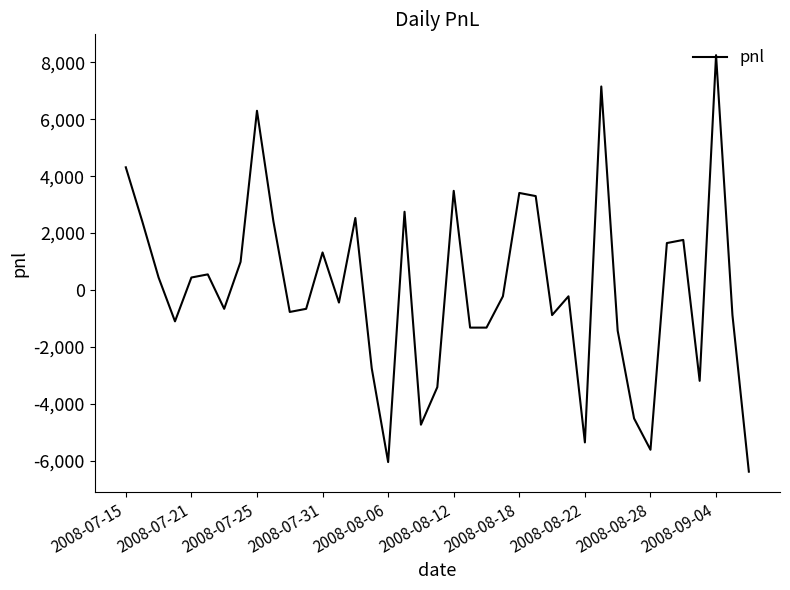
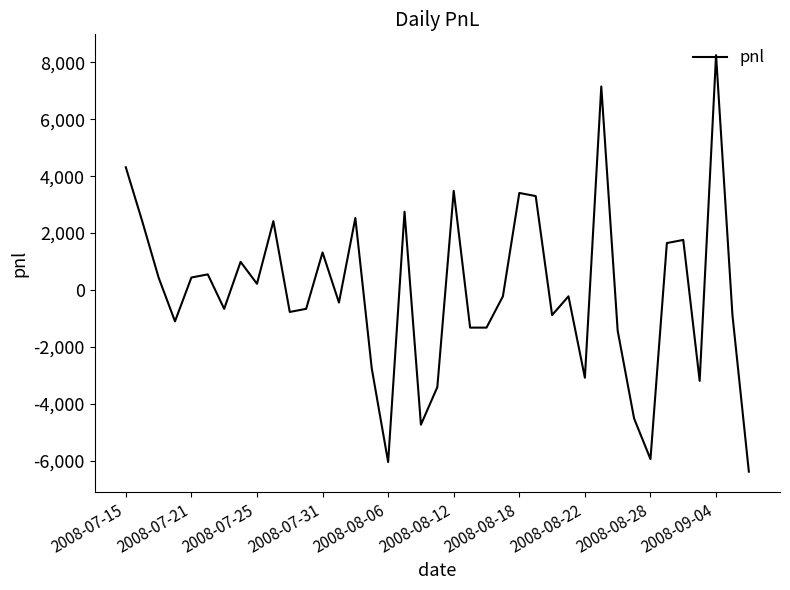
  {
    "2008-07-15": "4,300",
    "2008-07-21": "400",
-   "2008-07-25": "6,300",
+   "2008-07-25": "200",
    "2008-07-31": "1,300",
    "2008-08-06": "-6,000",
    "2008-08-12": "3,500",
    "2008-08-18": "3,400",
-   "2008-08-22": "-5,400",
-   "2008-08-28": "-5,600",
+   "2008-08-22": "-3,100",
+   "2008-08-28": "-5,900",
    "2008-09-04": "8,300"
  }
